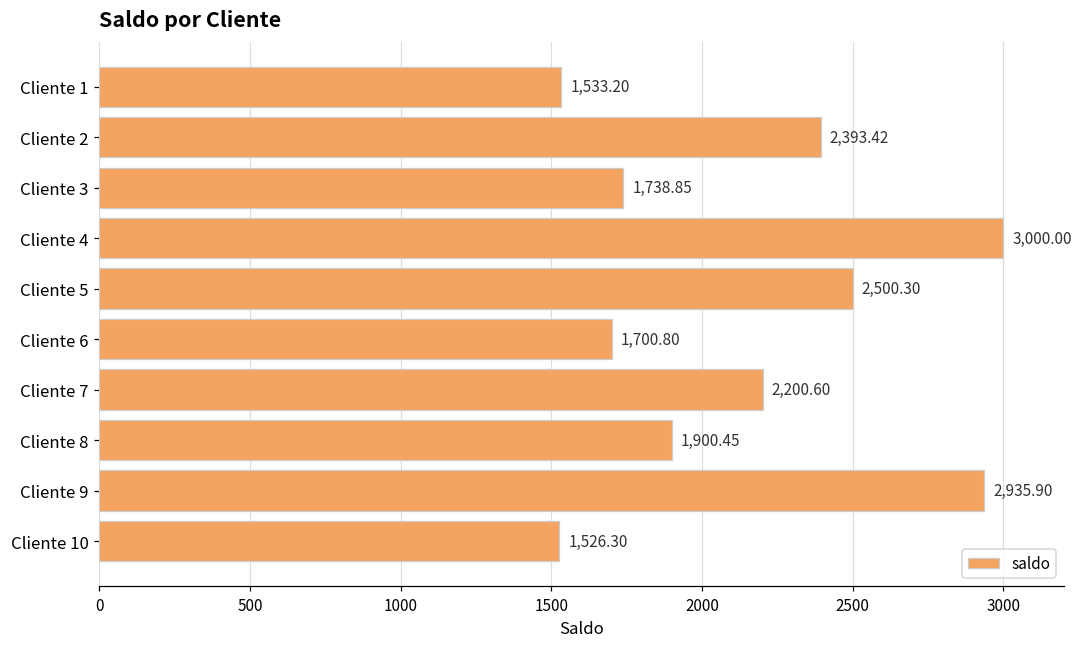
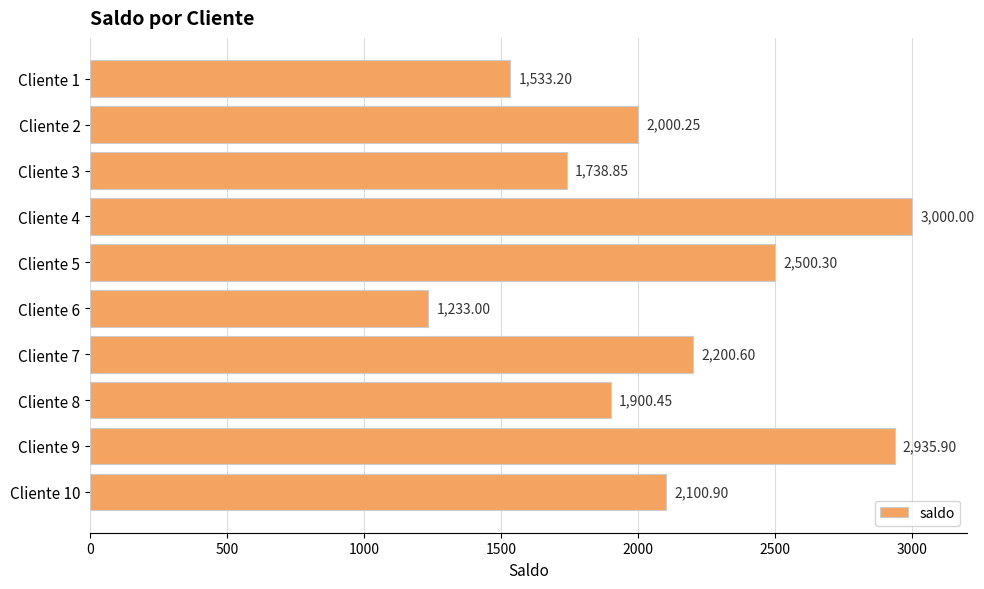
  {
    "Cliente 1": "1,533.20",
-   "Cliente 2": "2,393.42",
+   "Cliente 2": "2,000.25",
    "Cliente 3": "1,738.85",
    "Cliente 4": "3,000.00",
    "Cliente 5": "2,500.30",
-   "Cliente 6": "1,700.80",
+   "Cliente 6": "1,233.00",
    "Cliente 7": "2,200.60",
    "Cliente 8": "1,900.45",
    "Cliente 9": "2,935.90",
-   "Cliente 10": "1,526.30"
+   "Cliente 10": "2,100.90"
  }
